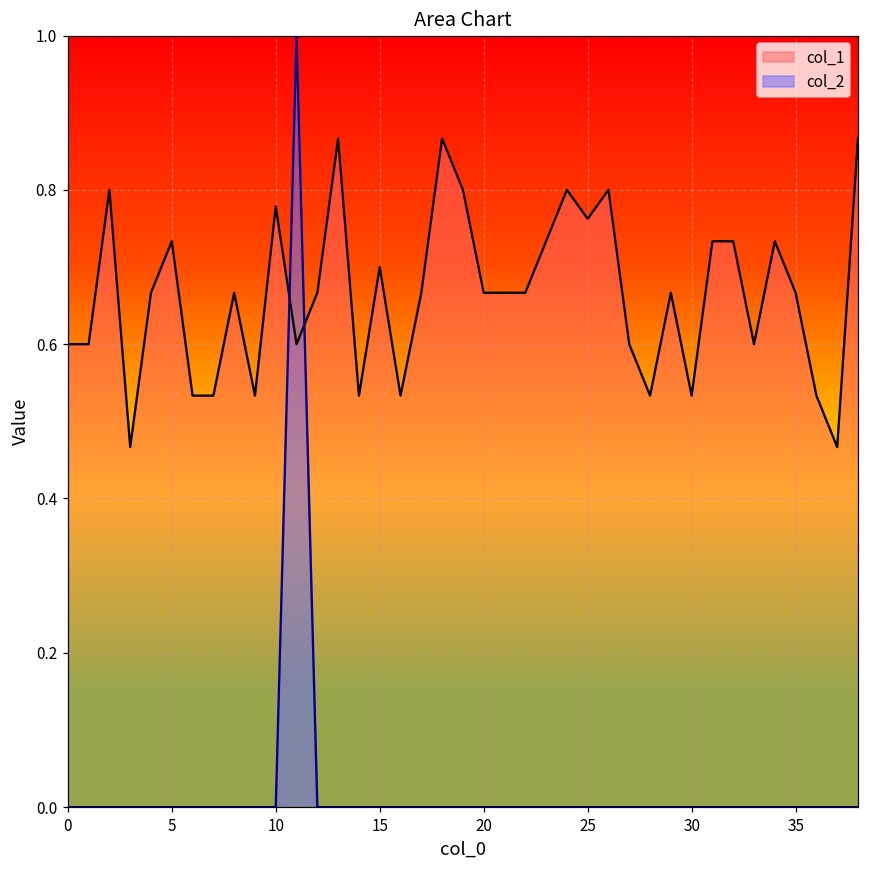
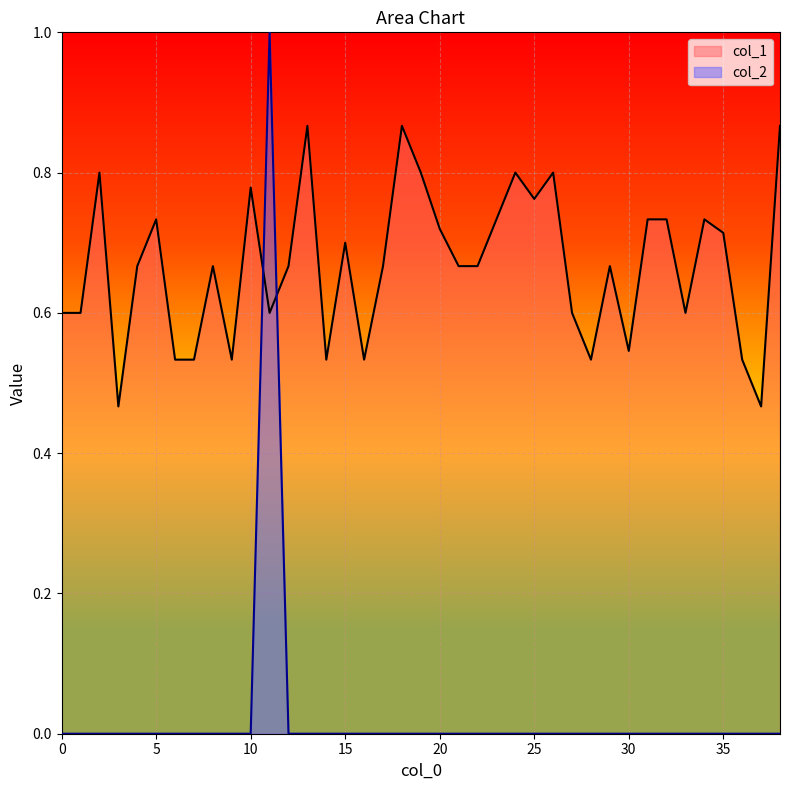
  {
    "col_1": {
      "0": 0.60,
      "5": 0.73,
      "10": 0.78,
      "15": 0.70,
-     "20": 0.67,
+     "20": 0.72,
      "25": 0.76,
-     "30": 0.53,
-     "35": 0.67
+     "30": 0.55,
+     "35": 0.71
    },
    "col_2": {
      "0": 0.00,
      "5": 0.00,
      "10": 0.00,
      "15": 0.00,
      "20": 0.00,
      "25": 0.00,
      "30": 0.00,
      "35": 0.00
    }
  }
